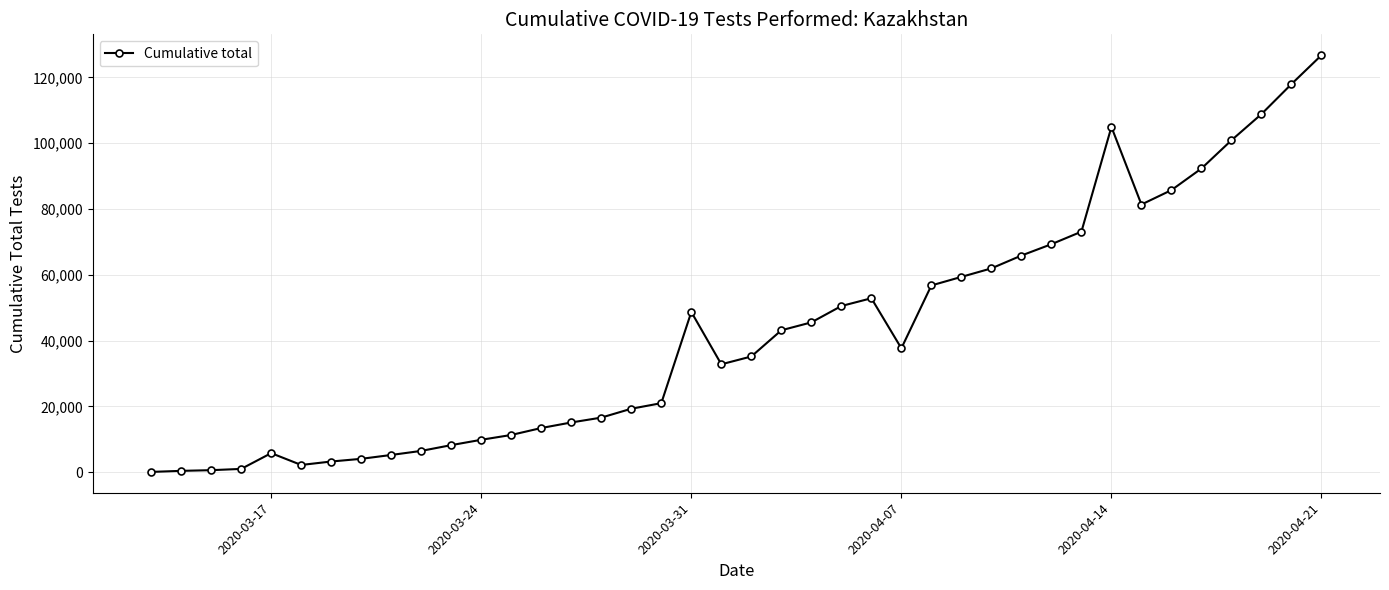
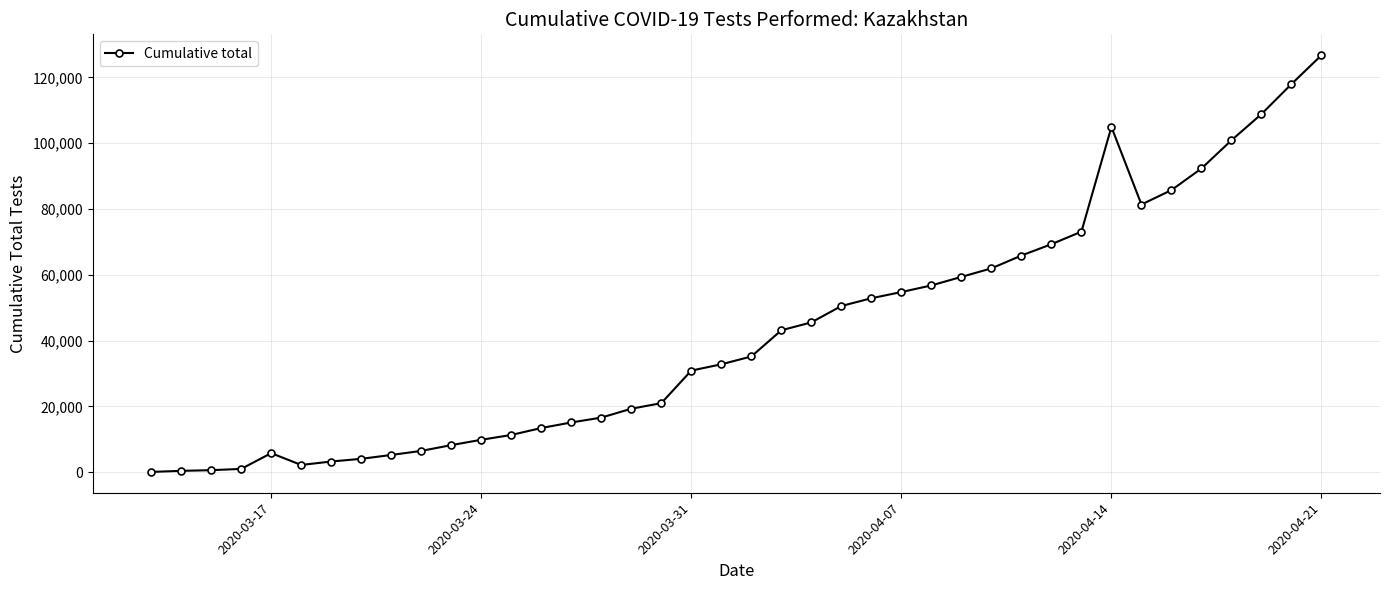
  {
    "2020-03-17": "6,000",
    "2020-03-24": "10,000",
-   "2020-03-31": "49,000",
-   "2020-04-07": "38,000",
+   "2020-03-31": "31,000",
+   "2020-04-07": "55,000",
    "2020-04-14": "105,000",
    "2020-04-21": "127,000"
  }
